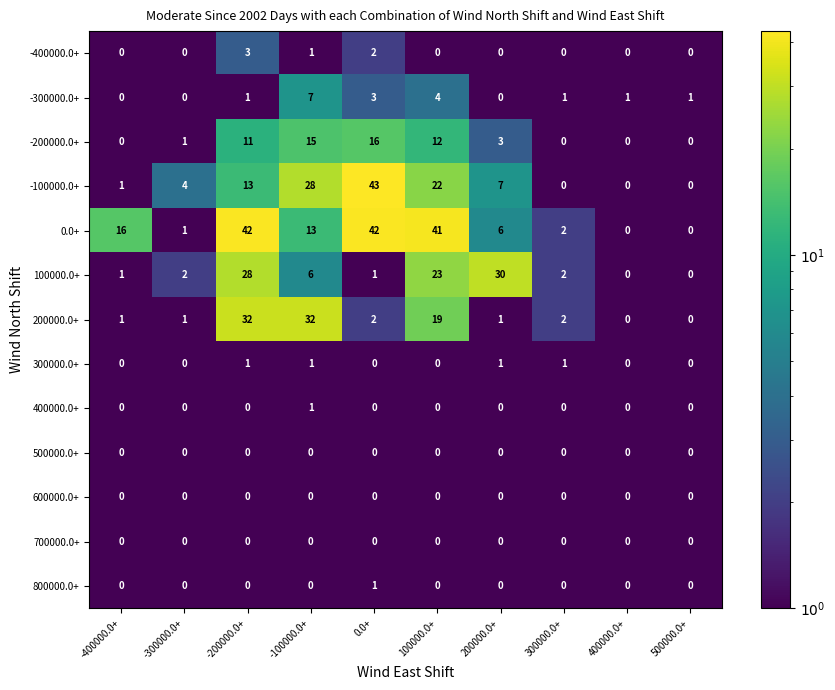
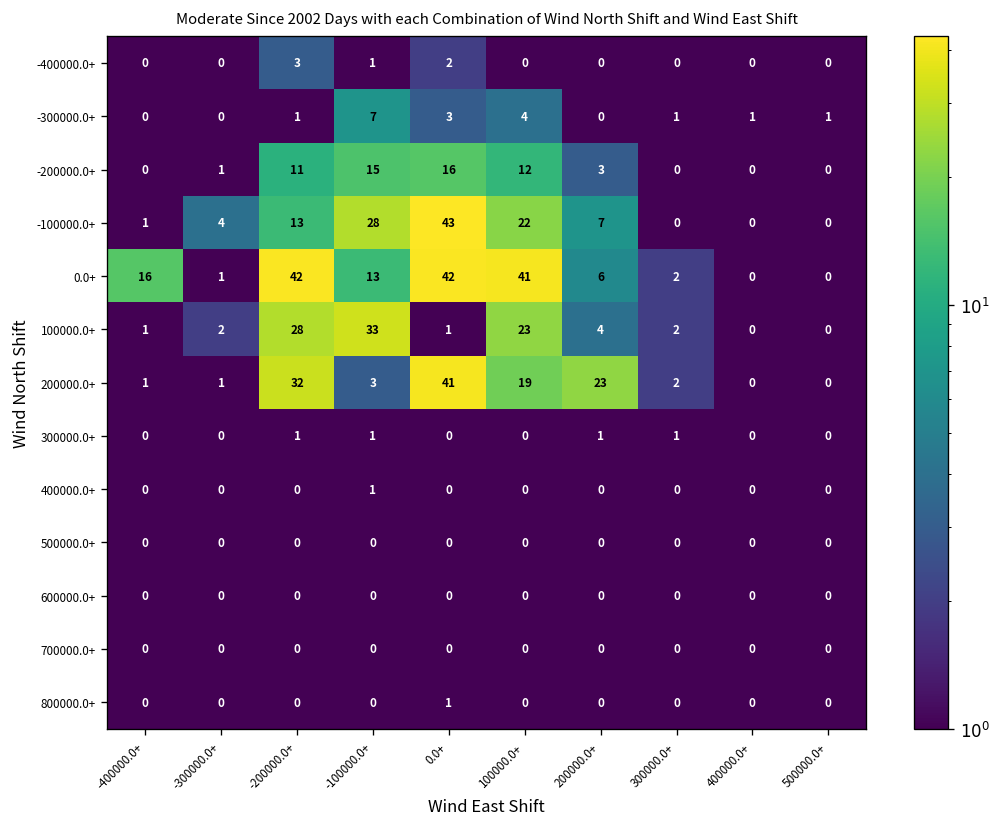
  {
    "-400000.0+": {
      "-400000.0+": 0,
      "-300000.0+": 0,
      "-200000.0+": 3,
      "-100000.0+": 1,
      "0.0+": 2,
      "100000.0+": 0,
      "200000.0+": 0,
      "300000.0+": 0,
      "400000.0+": 0,
      "500000.0+": 0
    },
    "-300000.0+": {
      "-400000.0+": 0,
      "-300000.0+": 0,
      "-200000.0+": 1,
      "-100000.0+": 7,
      "0.0+": 3,
      "100000.0+": 4,
      "200000.0+": 0,
      "300000.0+": 1,
      "400000.0+": 1,
      "500000.0+": 1
    },
    "-200000.0+": {
      "-400000.0+": 0,
      "-300000.0+": 1,
      "-200000.0+": 11,
      "-100000.0+": 15,
      "0.0+": 16,
      "100000.0+": 12,
      "200000.0+": 3,
      "300000.0+": 0,
      "400000.0+": 0,
      "500000.0+": 0
    },
    "-100000.0+": {
      "-400000.0+": 1,
      "-300000.0+": 4,
      "-200000.0+": 13,
      "-100000.0+": 28,
      "0.0+": 43,
      "100000.0+": 22,
      "200000.0+": 7,
      "300000.0+": 0,
      "400000.0+": 0,
      "500000.0+": 0
    },
    "0.0+": {
      "-400000.0+": 16,
      "-300000.0+": 1,
      "-200000.0+": 42,
      "-100000.0+": 13,
      "0.0+": 42,
      "100000.0+": 41,
      "200000.0+": 6,
      "300000.0+": 2,
      "400000.0+": 0,
      "500000.0+": 0
    },
    "100000.0+": {
      "-400000.0+": 1,
      "-300000.0+": 2,
      "-200000.0+": 28,
-     "-100000.0+": 6,
+     "-100000.0+": 33,
      "0.0+": 1,
      "100000.0+": 23,
-     "200000.0+": 30,
+     "200000.0+": 4,
      "300000.0+": 2,
      "400000.0+": 0,
      "500000.0+": 0
    },
    "200000.0+": {
      "-400000.0+": 1,
      "-300000.0+": 1,
      "-200000.0+": 32,
-     "-100000.0+": 32,
-     "0.0+": 2,
+     "-100000.0+": 3,
+     "0.0+": 41,
      "100000.0+": 19,
-     "200000.0+": 1,
+     "200000.0+": 23,
      "300000.0+": 2,
      "400000.0+": 0,
      "500000.0+": 0
    },
    "300000.0+": {
      "-400000.0+": 0,
      "-300000.0+": 0,
      "-200000.0+": 1,
      "-100000.0+": 1,
      "0.0+": 0,
      "100000.0+": 0,
      "200000.0+": 1,
      "300000.0+": 1,
      "400000.0+": 0,
      "500000.0+": 0
    },
    "400000.0+": {
      "-400000.0+": 0,
      "-300000.0+": 0,
      "-200000.0+": 0,
      "-100000.0+": 1,
      "0.0+": 0,
      "100000.0+": 0,
      "200000.0+": 0,
      "300000.0+": 0,
      "400000.0+": 0,
      "500000.0+": 0
    },
    "500000.0+": {
      "-400000.0+": 0,
      "-300000.0+": 0,
      "-200000.0+": 0,
      "-100000.0+": 0,
      "0.0+": 0,
      "100000.0+": 0,
      "200000.0+": 0,
      "300000.0+": 0,
      "400000.0+": 0,
      "500000.0+": 0
    },
    "600000.0+": {
      "-400000.0+": 0,
      "-300000.0+": 0,
      "-200000.0+": 0,
      "-100000.0+": 0,
      "0.0+": 0,
      "100000.0+": 0,
      "200000.0+": 0,
      "300000.0+": 0,
      "400000.0+": 0,
      "500000.0+": 0
    },
    "700000.0+": {
      "-400000.0+": 0,
      "-300000.0+": 0,
      "-200000.0+": 0,
      "-100000.0+": 0,
      "0.0+": 0,
      "100000.0+": 0,
      "200000.0+": 0,
      "300000.0+": 0,
      "400000.0+": 0,
      "500000.0+": 0
    },
    "800000.0+": {
      "-400000.0+": 0,
      "-300000.0+": 0,
      "-200000.0+": 0,
      "-100000.0+": 0,
      "0.0+": 1,
      "100000.0+": 0,
      "200000.0+": 0,
      "300000.0+": 0,
      "400000.0+": 0,
      "500000.0+": 0
    }
  }
